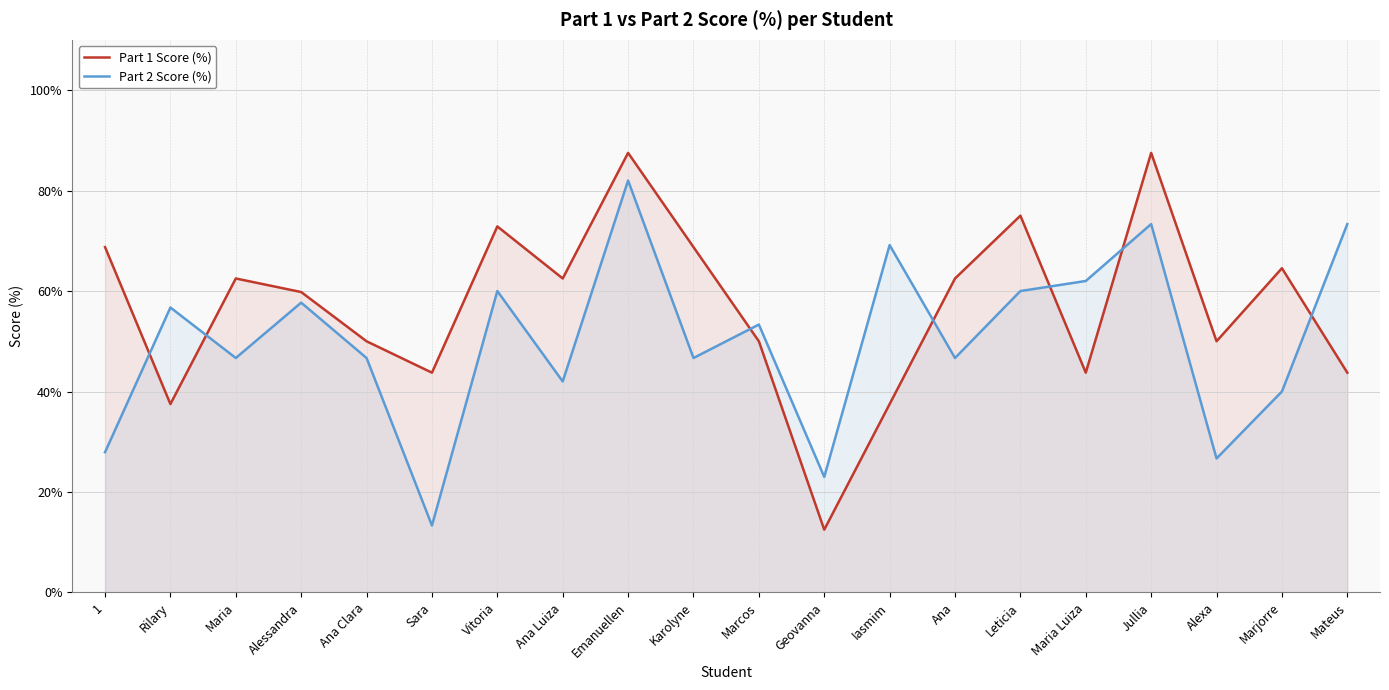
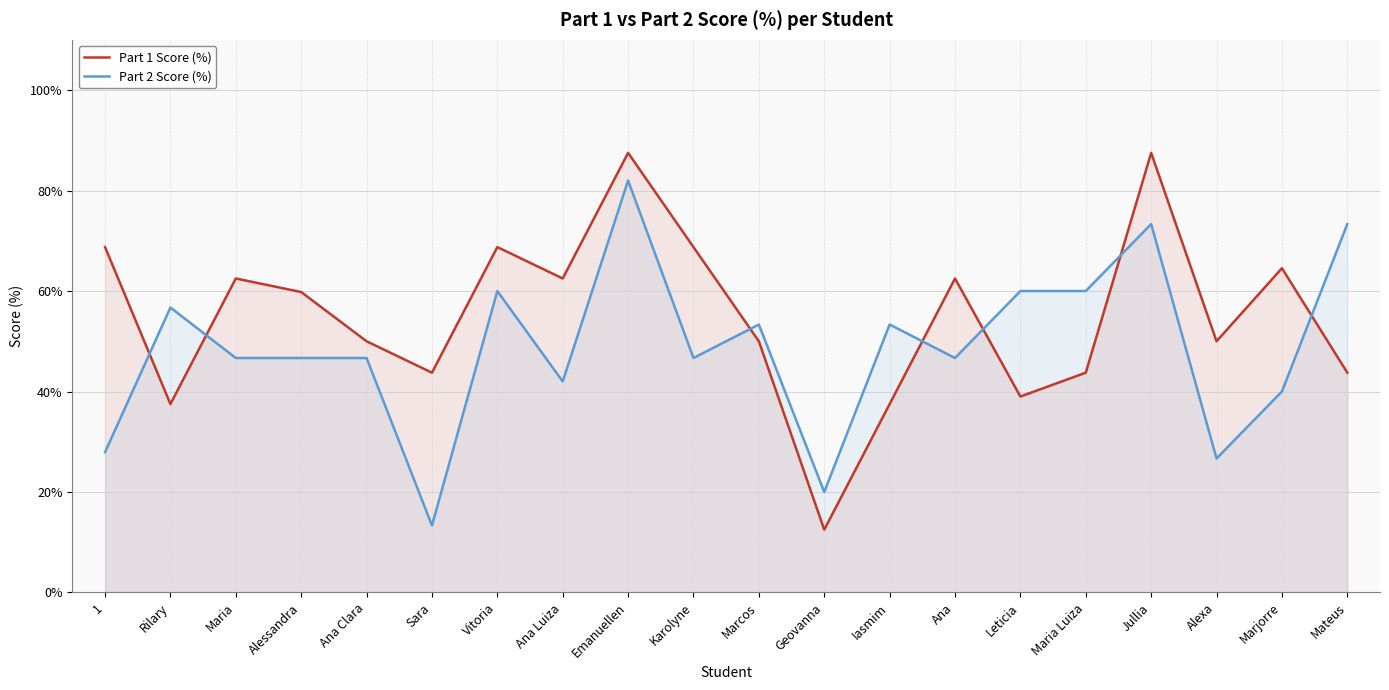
  {
    "Part 1 Score (%)": {
      "1": "69%",
      "Rilary": "38%",
      "Maria": "63%",
      "Alessandra": "60%",
      "Ana Clara": "50%",
      "Sara": "44%",
-     "Vitoria": "73%",
+     "Vitoria": "69%",
      "Ana Luiza": "63%",
      "Emanuellen": "88%",
      "Karolyne": "69%",
      "Marcos": "50%",
      "Geovanna": "13%",
      "Iasmim": "38%",
      "Ana": "63%",
-     "Leticia": "75%",
+     "Leticia": "39%",
      "Maria Luiza": "44%",
      "Jullia": "88%",
      "Alexa": "50%",
      "Marjorre": "65%",
      "Mateus": "44%"
    },
    "Part 2 Score (%)": {
      "1": "28%",
      "Rilary": "57%",
      "Maria": "47%",
-     "Alessandra": "58%",
+     "Alessandra": "47%",
      "Ana Clara": "47%",
      "Sara": "13%",
      "Vitoria": "60%",
      "Ana Luiza": "42%",
      "Emanuellen": "82%",
      "Karolyne": "47%",
      "Marcos": "53%",
-     "Geovanna": "23%",
-     "Iasmim": "69%",
+     "Geovanna": "20%",
+     "Iasmim": "53%",
      "Ana": "47%",
      "Leticia": "60%",
-     "Maria Luiza": "62%",
+     "Maria Luiza": "60%",
      "Jullia": "73%",
      "Alexa": "27%",
      "Marjorre": "40%",
      "Mateus": "73%"
    }
  }
